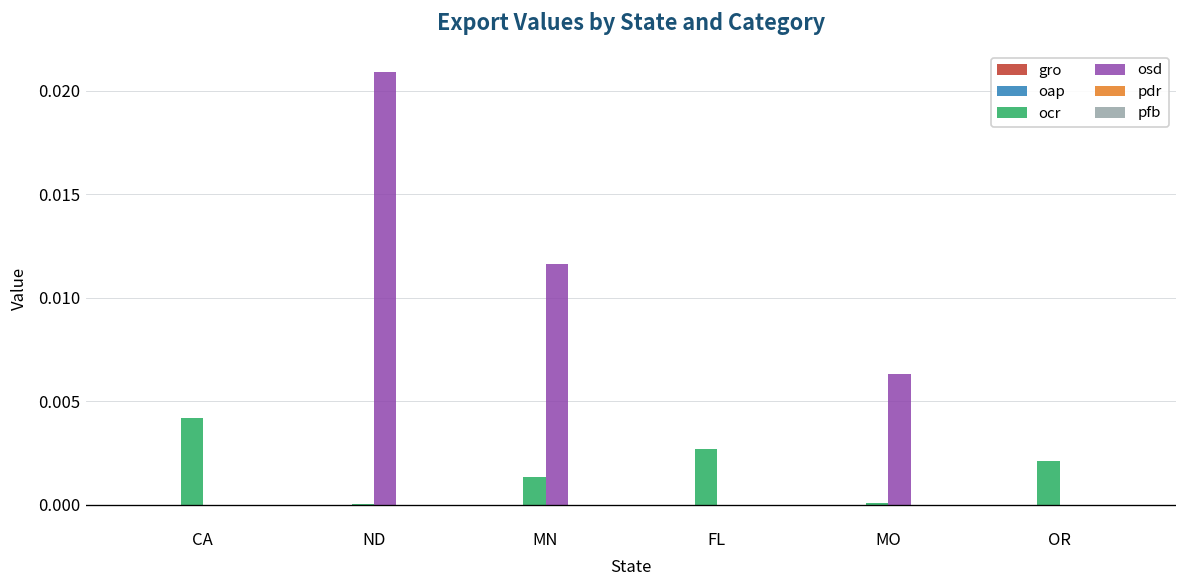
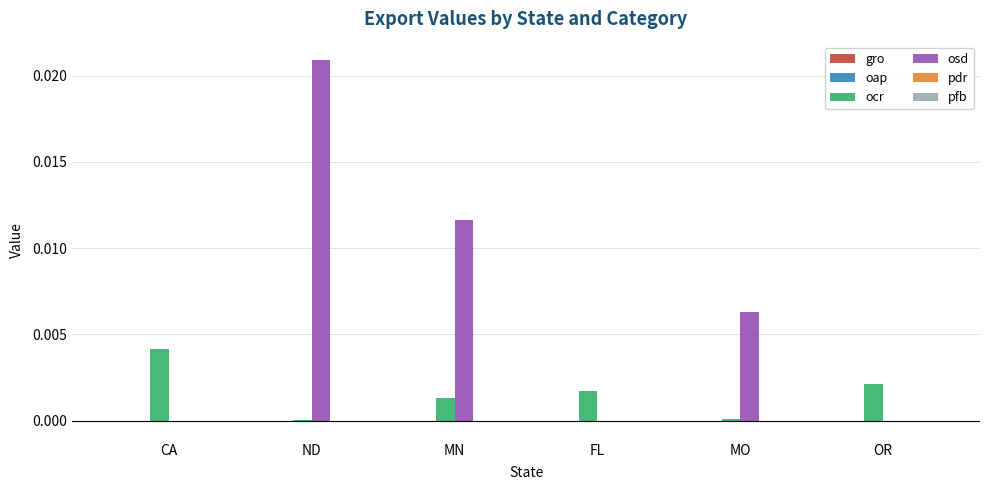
  {
    "ocr": {
      "CA": 0.0042,
      "MN": 0.0013,
-     "FL": 0.0027,
+     "FL": 0.0017,
      "OR": 0.0021
    },
    "osd": {
      "ND": 0.0209,
      "MN": 0.0116,
      "MO": 0.0063
    },
    "pdr": {
      "ND": 0.0000,
      "MN": 0.0000,
      "FL": 0.0000,
      "OR": 0.0000
    },
    "pfb": {
      "ND": 0.0000,
      "MN": 0.0000,
      "OR": 0.0000
    }
  }
